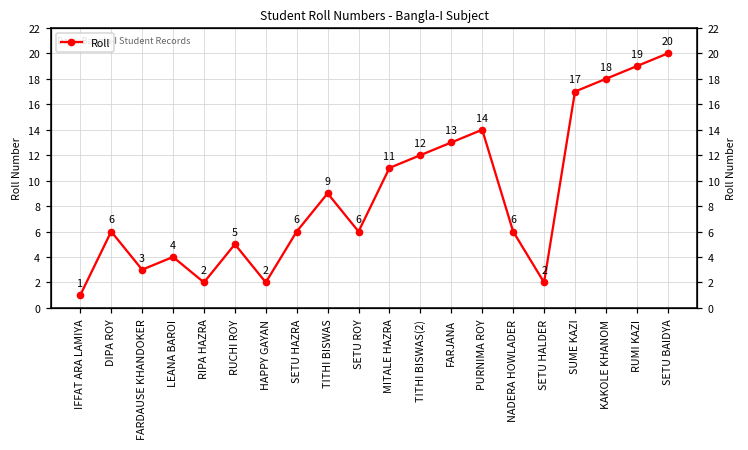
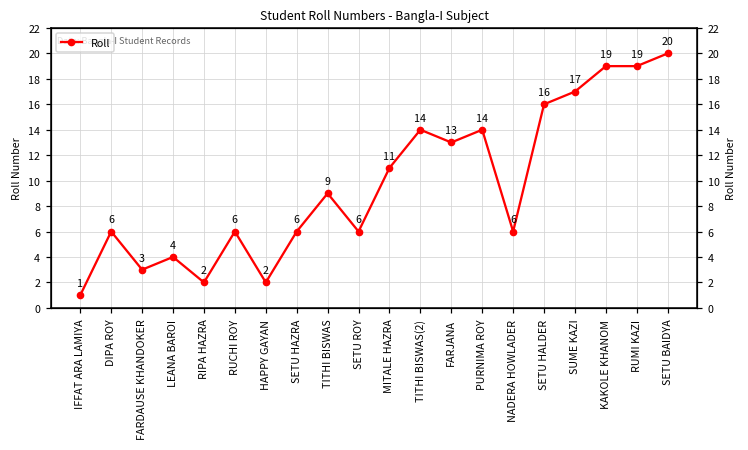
  {
    "IFFAT ARA LAMIYA": 1,
    "DIPA ROY": 6,
    "FARDAUSE KHANDOKER": 3,
    "LEANA BAROI": 4,
    "RIPA HAZRA": 2,
-   "RUCHI ROY": 5,
+   "RUCHI ROY": 6,
    "HAPPY GAYAN": 2,
    "SETU HAZRA": 6,
    "TITHI BISWAS": 9,
    "SETU ROY": 6,
    "MITALE HAZRA": 11,
-   "TITHI BISWAS(2)": 12,
+   "TITHI BISWAS(2)": 14,
    "FARJANA": 13,
    "PURNIMA ROY": 14,
    "NADERA HOWLADER": 6,
-   "SETU HALDER": 2,
+   "SETU HALDER": 16,
    "SUME KAZI": 17,
-   "KAKOLE KHANOM": 18,
+   "KAKOLE KHANOM": 19,
    "RUMI KAZI": 19,
    "SETU BAIDYA": 20
  }
